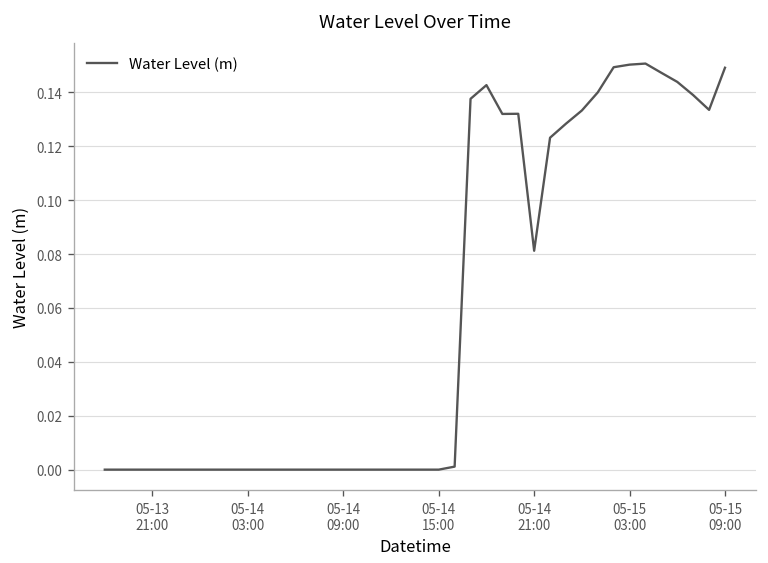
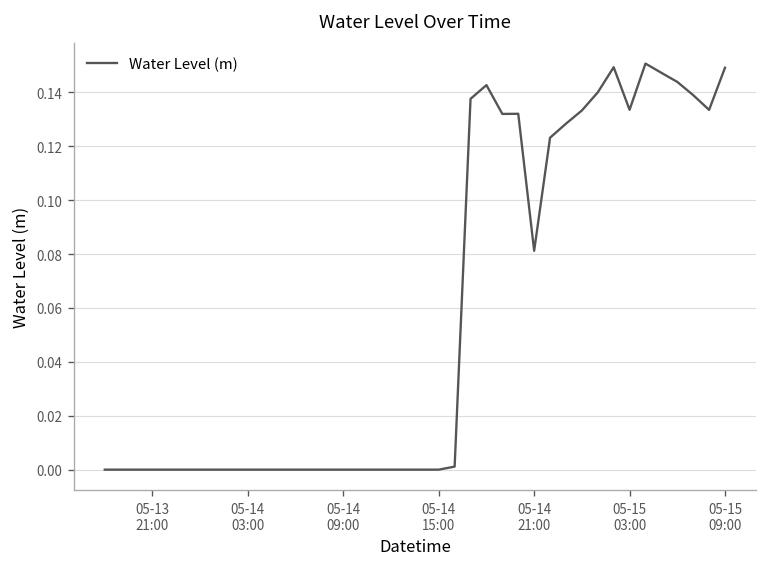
  {
    "05-13 21:00": 0.000,
    "05-14 03:00": 0.000,
    "05-14 09:00": 0.000,
    "05-14 15:00": 0.000,
    "05-14 21:00": 0.081,
-   "05-15 03:00": 0.150,
+   "05-15 03:00": 0.134,
    "05-15 09:00": 0.149
  }
